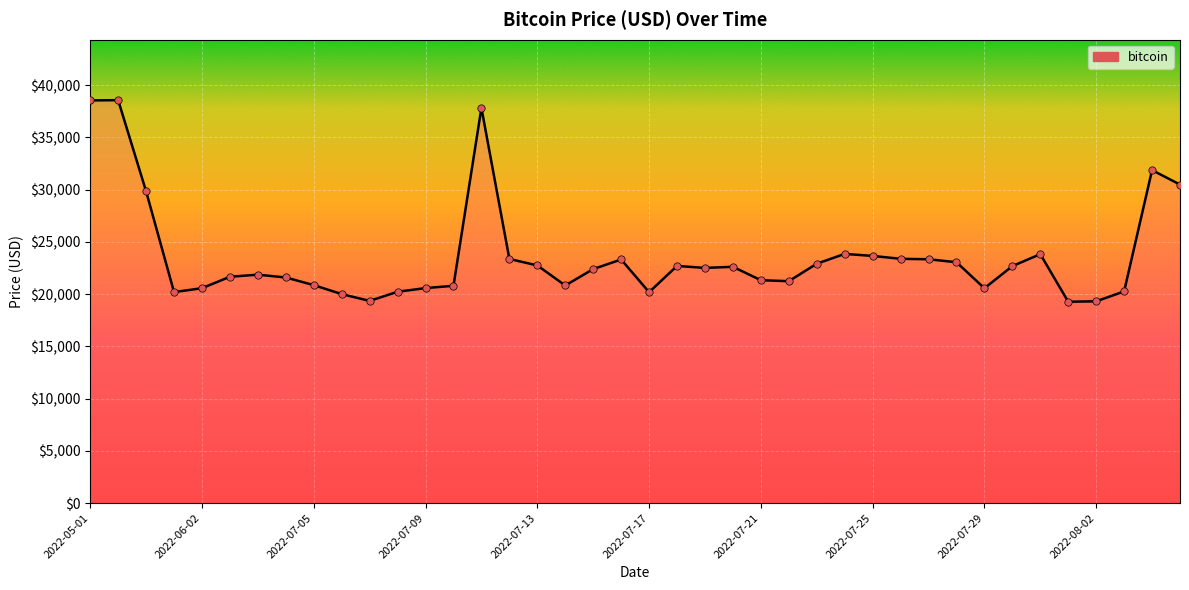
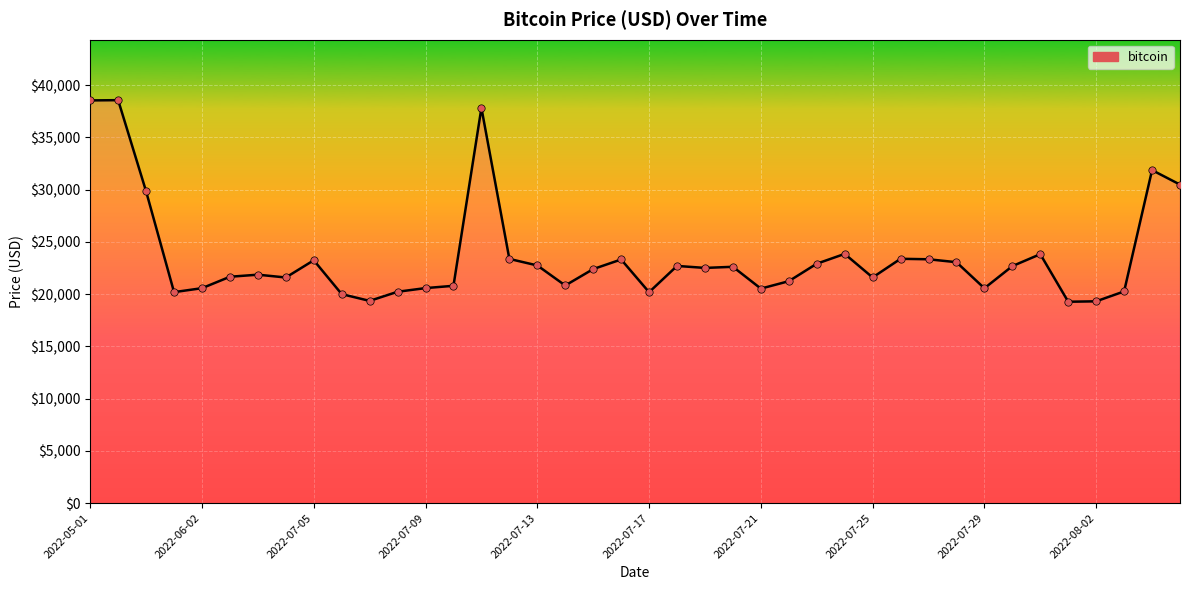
  {
    "2022-05-01": "$38,500",
    "2022-06-02": "$20,600",
-   "2022-07-05": "$20,900",
+   "2022-07-05": "$23,200",
    "2022-07-09": "$20,600",
    "2022-07-13": "$22,700",
    "2022-07-17": "$20,200",
-   "2022-07-21": "$21,300",
-   "2022-07-25": "$23,700",
+   "2022-07-21": "$20,500",
+   "2022-07-25": "$21,600",
    "2022-07-29": "$20,600",
    "2022-08-02": "$19,300"
  }
